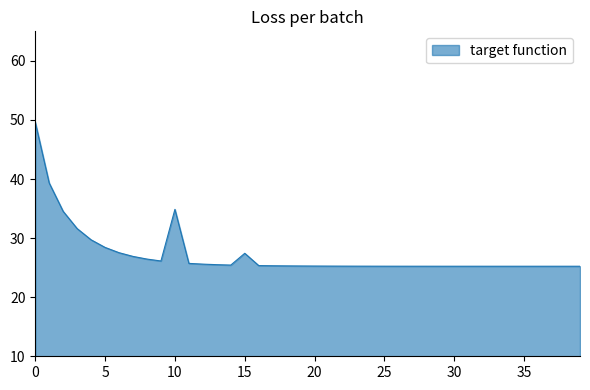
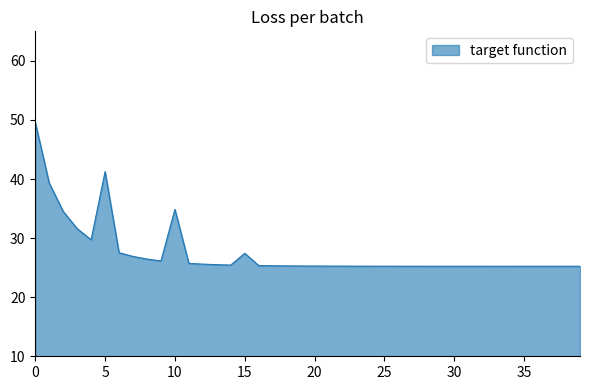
  {
    "0": 50,
-   "5": 28,
+   "5": 41,
    "10": 35,
    "15": 27,
    "20": 25,
    "25": 25,
    "30": 25,
    "35": 25
  }
